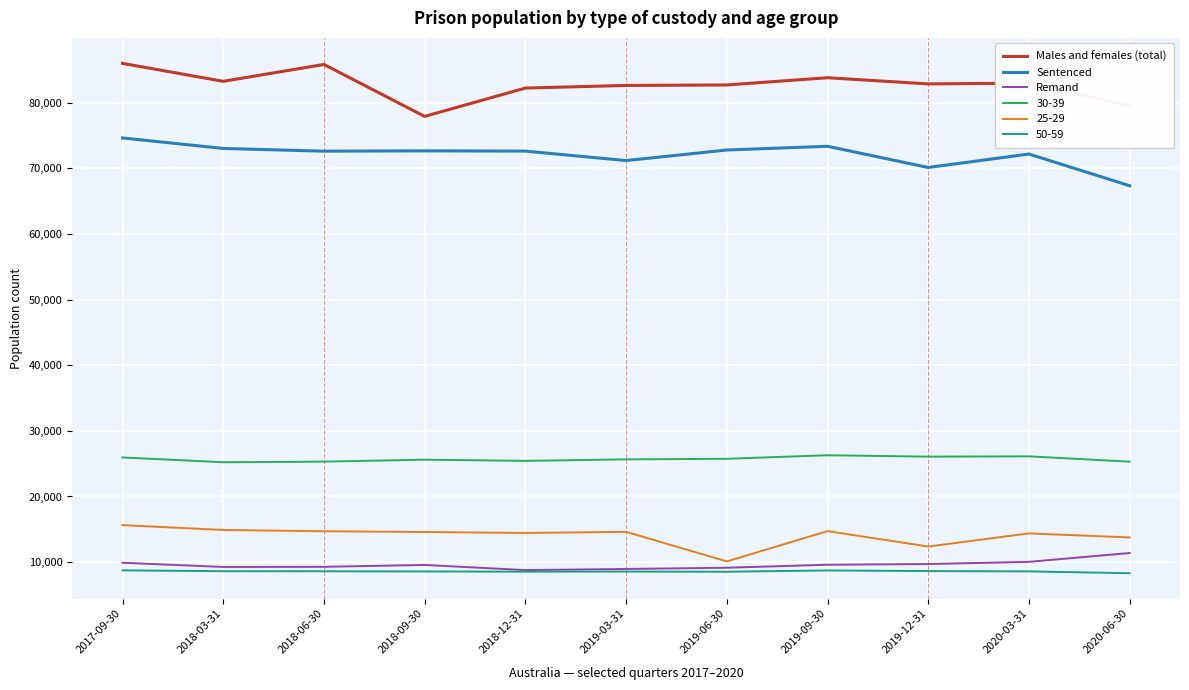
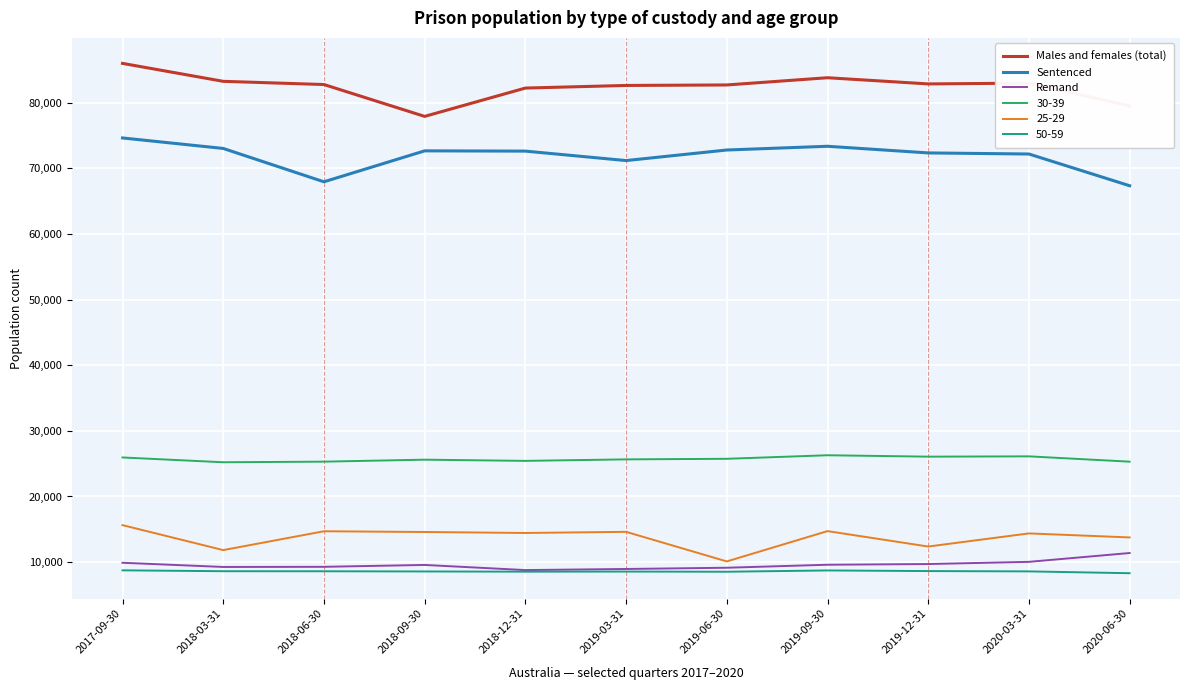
  {
    "Males and females (total)": {
      "2017-09-30": "86,000",
      "2018-03-31": "83,000",
-     "2018-06-30": "86,000",
+     "2018-06-30": "83,000",
      "2018-09-30": "78,000",
      "2018-12-31": "82,000",
      "2019-03-31": "83,000",
      "2019-06-30": "83,000",
      "2019-09-30": "84,000",
      "2019-12-31": "83,000"
    },
    "Sentenced": {
      "2017-09-30": "75,000",
      "2018-03-31": "73,000",
-     "2018-06-30": "73,000",
+     "2018-06-30": "68,000",
      "2018-09-30": "73,000",
      "2018-12-31": "73,000",
      "2019-03-31": "71,000",
      "2019-06-30": "73,000",
      "2019-09-30": "73,000",
-     "2019-12-31": "70,000",
+     "2019-12-31": "72,000",
      "2020-03-31": "72,000",
      "2020-06-30": "67,000"
    },
    "Remand": {
      "2017-09-30": "10,000",
      "2018-03-31": "9,000",
      "2018-06-30": "9,000",
      "2018-09-30": "10,000",
      "2019-03-31": "9,000",
      "2019-06-30": "9,000",
      "2019-09-30": "10,000",
      "2019-12-31": "10,000",
      "2020-03-31": "10,000",
      "2020-06-30": "11,000"
    },
    "25-29": {
      "2017-09-30": "16,000",
-     "2018-03-31": "15,000",
+     "2018-03-31": "12,000",
      "2018-06-30": "15,000",
      "2018-09-30": "15,000",
      "2018-12-31": "14,000",
      "2019-03-31": "15,000",
      "2019-06-30": "10,000",
      "2019-09-30": "15,000",
      "2019-12-31": "12,000",
      "2020-03-31": "14,000",
      "2020-06-30": "14,000"
    }
  }
